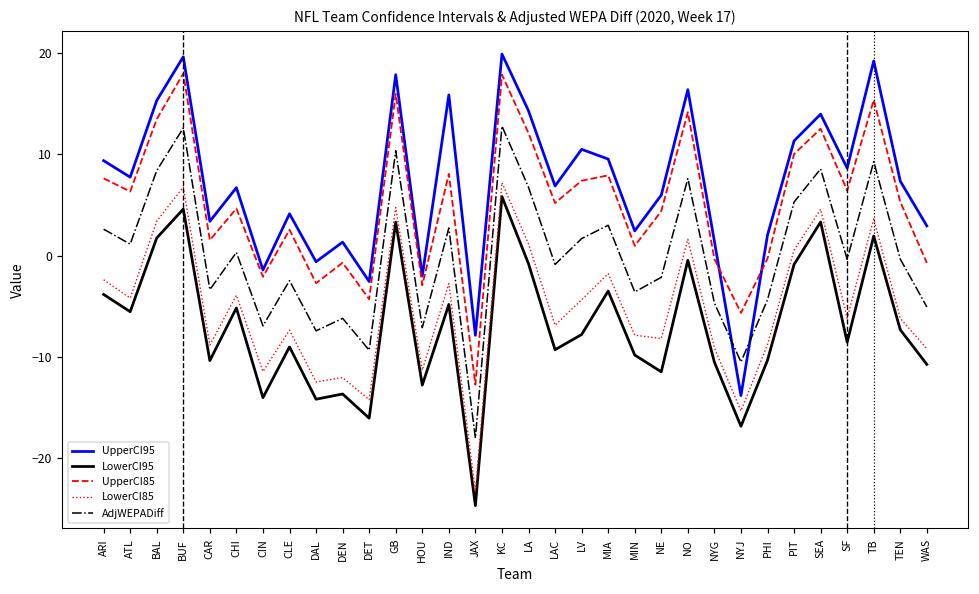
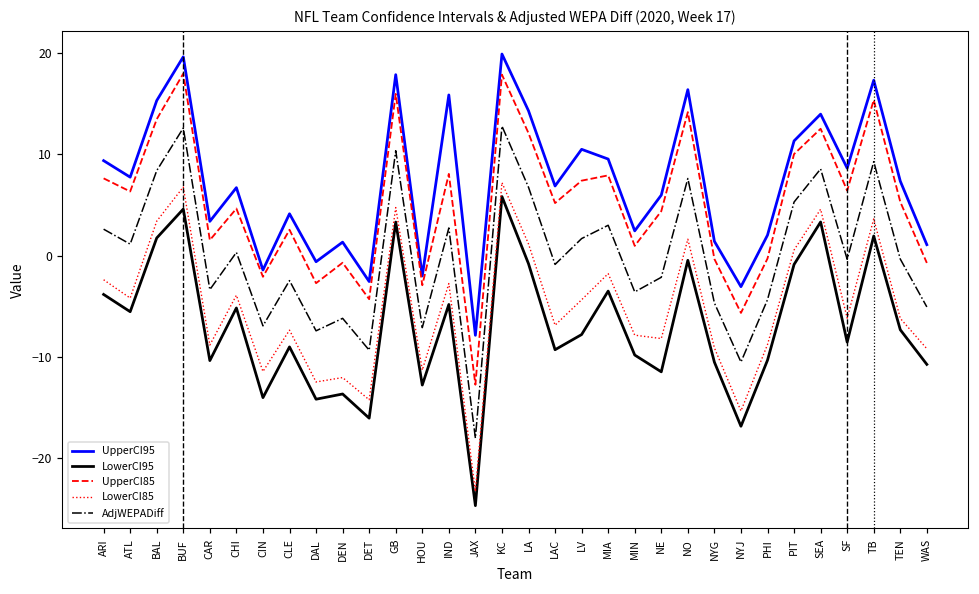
  {
    "UpperCI95": {
      "ARI": 9,
      "ATL": 8,
      "BAL": 15,
      "BUF": 20,
      "CAR": 3,
      "CHI": 7,
      "CIN": -1,
      "CLE": 4,
      "DAL": -1,
      "DEN": 1,
      "DET": -3,
      "GB": 18,
      "HOU": -2,
      "IND": 16,
      "JAX": -8,
      "KC": 20,
      "LA": 14,
      "LAC": 7,
      "LV": 11,
      "MIA": 10,
      "MIN": 2,
      "NE": 6,
      "NO": 16,
      "NYG": 1,
-     "NYJ": -14,
+     "NYJ": -3,
      "PHI": 2,
      "PIT": 11,
      "SEA": 14,
      "SF": 9,
-     "TB": 19,
+     "TB": 17,
      "TEN": 7,
-     "WAS": 3
+     "WAS": 1
    }
  }
